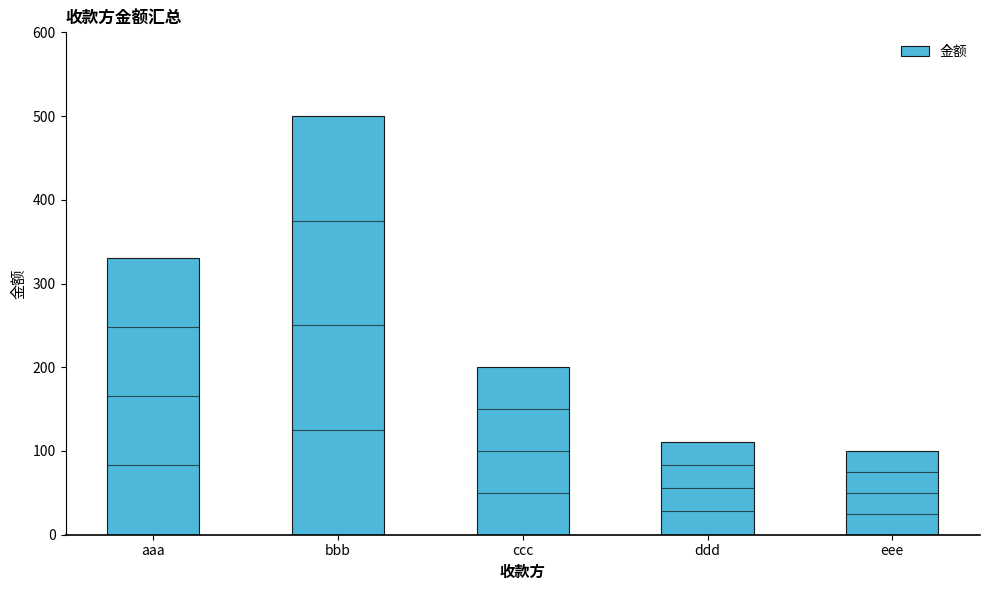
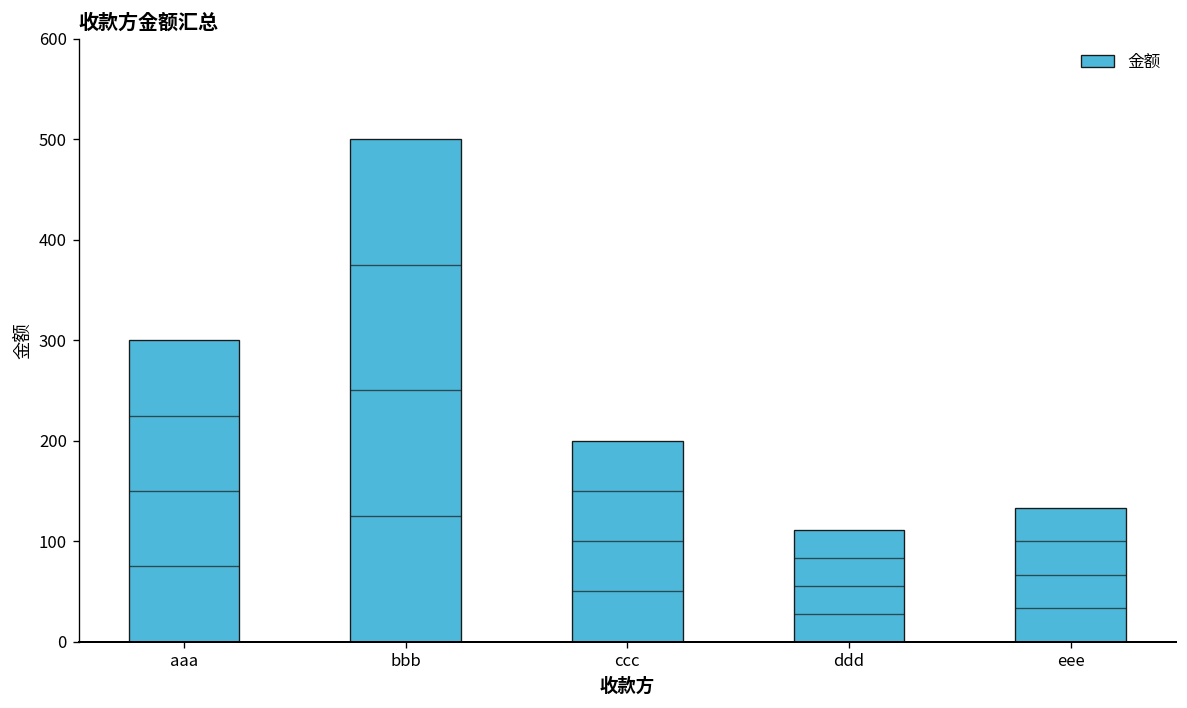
  {
-   "aaa": 330,
+   "aaa": 300,
    "bbb": 500,
    "ccc": 200,
    "ddd": 110,
-   "eee": 100
+   "eee": 130
  }
